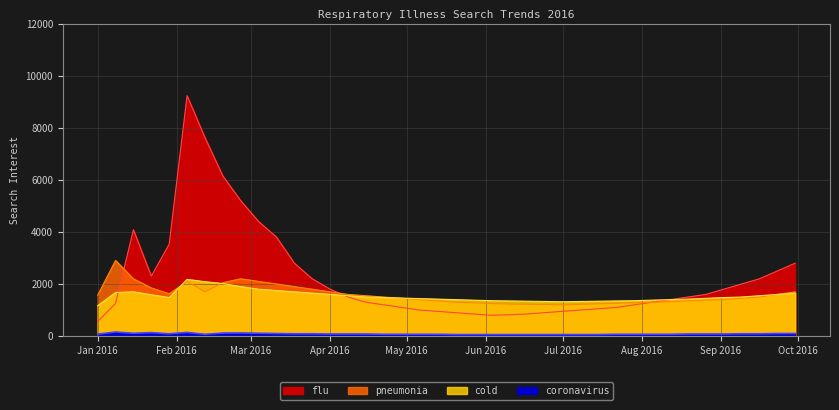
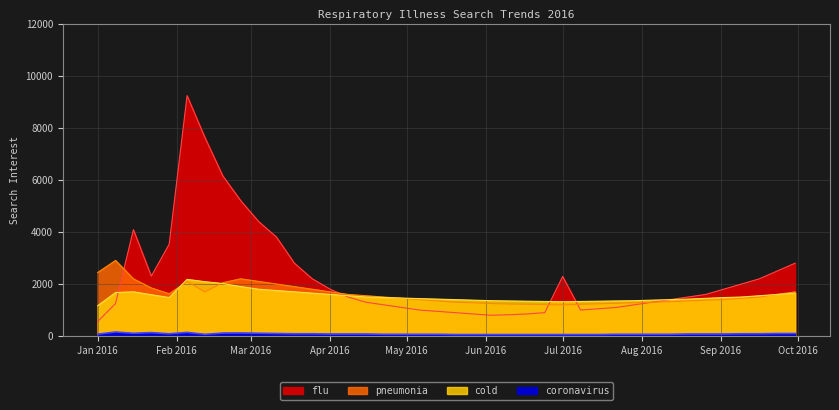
  {
    "flu": {
      "Jan 2016": 600,
      "Apr 2016": 1800,
-     "Jul 2016": 1000
+     "Jul 2016": 2300
    },
    "pneumonia": {
-     "Jan 2016": 1600,
+     "Jan 2016": 2400,
      "Apr 2016": 1700,
      "Jul 2016": 1200
    },
    "cold": {
      "Jan 2016": 1200,
      "Apr 2016": 1600,
      "Jul 2016": 1300
    },
    "coronavirus": {
      "Jan 2016": 100,
      "Apr 2016": 100,
      "Jul 2016": 100
    }
  }
